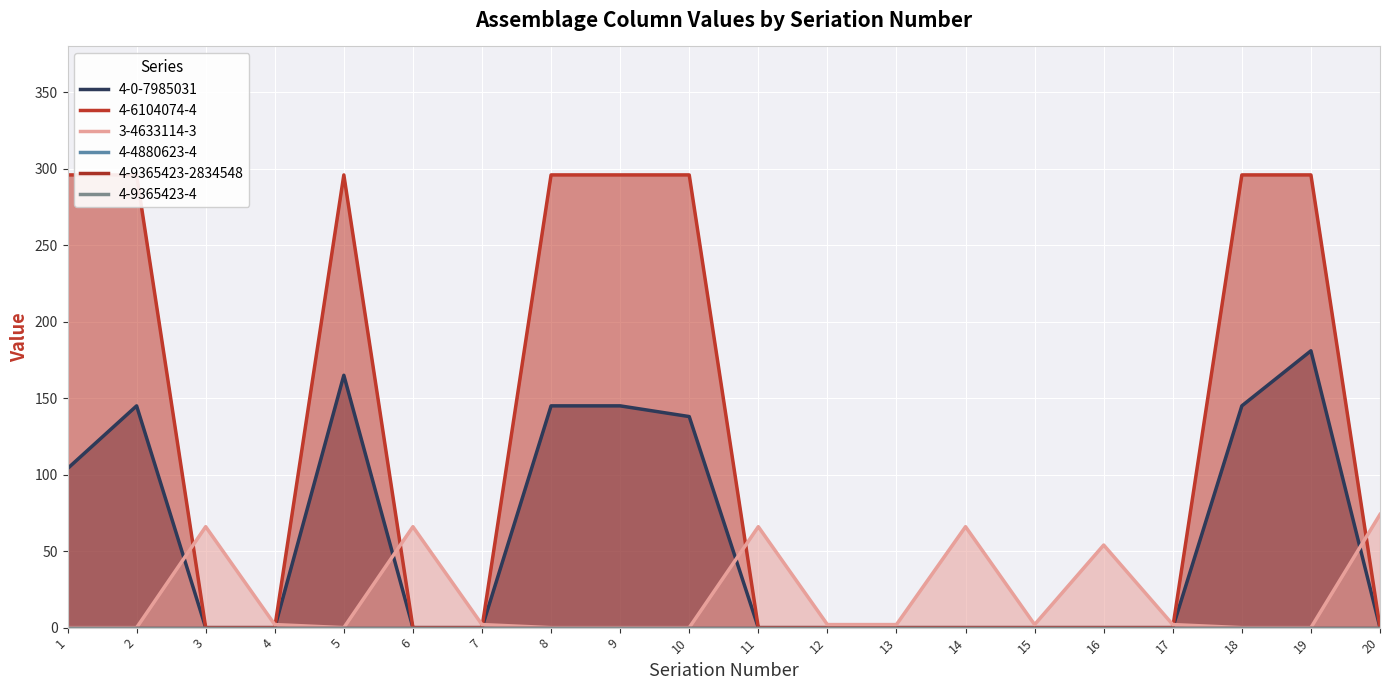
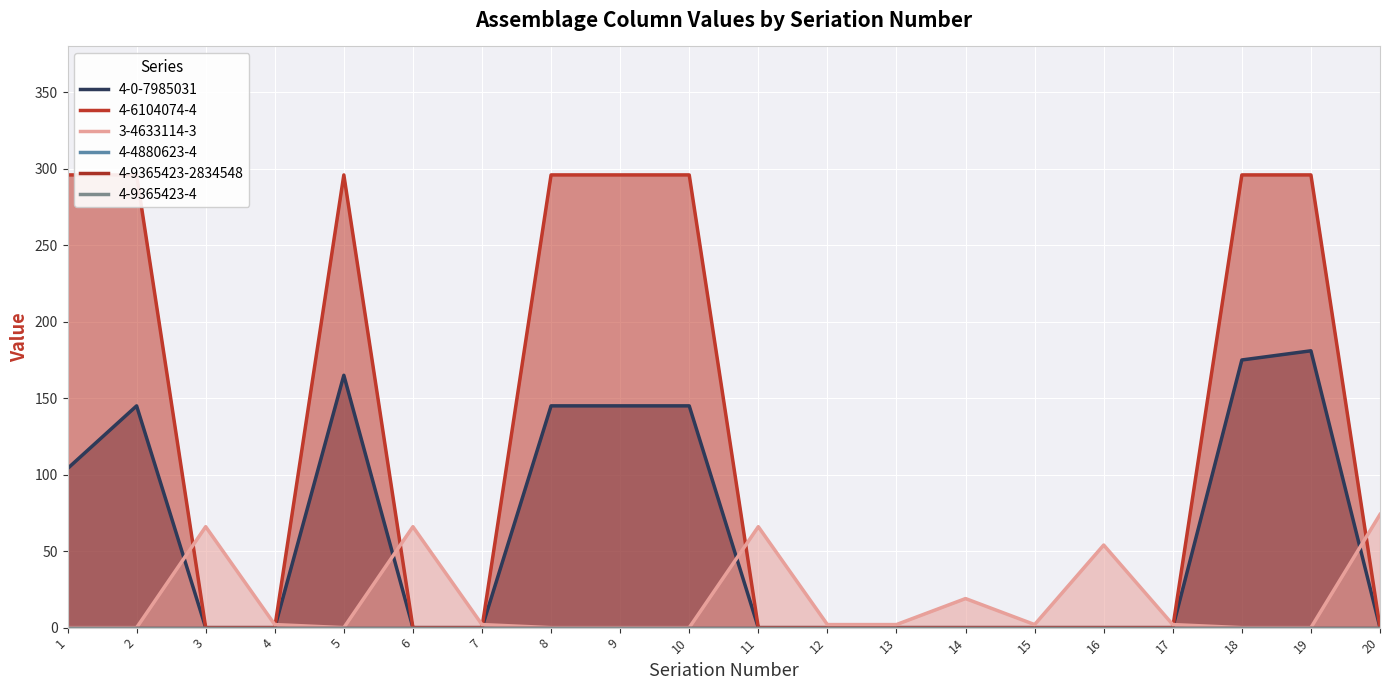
  {
    "4-0-7985031": {
      "1": 104,
      "2": 145,
      "5": 165,
      "8": 145,
      "9": 145,
-     "10": 138,
-     "18": 145,
+     "10": 145,
+     "18": 175,
      "19": 181
    },
    "4-6104074-4": {
      "1": 296,
      "5": 296,
      "8": 296,
      "9": 296,
      "10": 296,
      "18": 296,
      "19": 296
    },
    "3-4633114-3": {
      "3": 66,
      "4": 2,
      "6": 66,
      "7": 2,
      "11": 66,
      "12": 2,
      "13": 2,
-     "14": 66,
+     "14": 19,
      "15": 2,
      "16": 54,
      "17": 2,
      "20": 74
    }
  }
